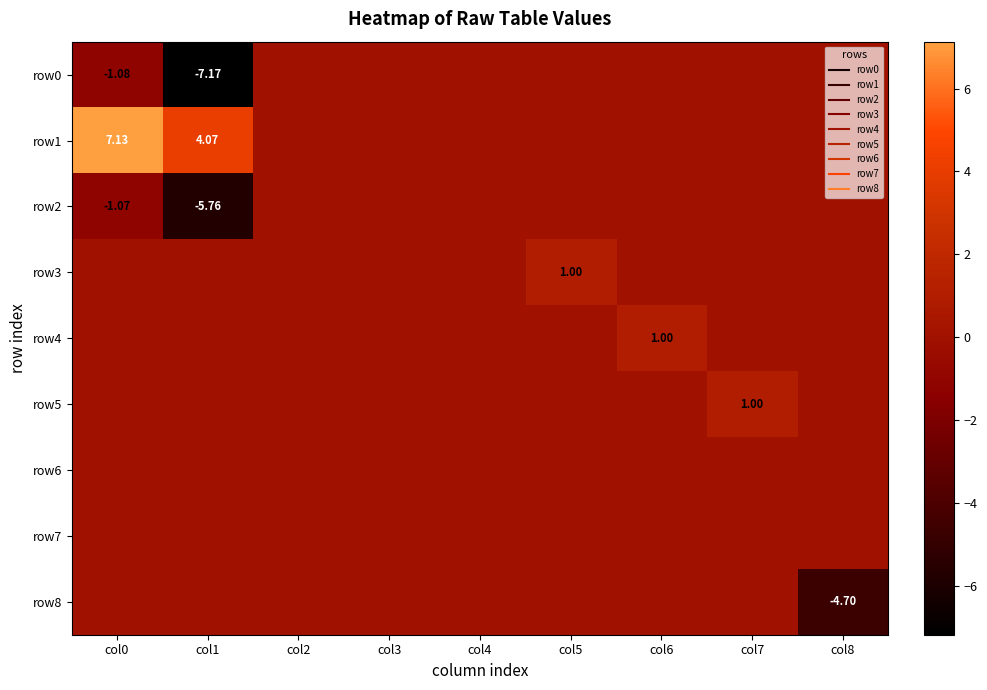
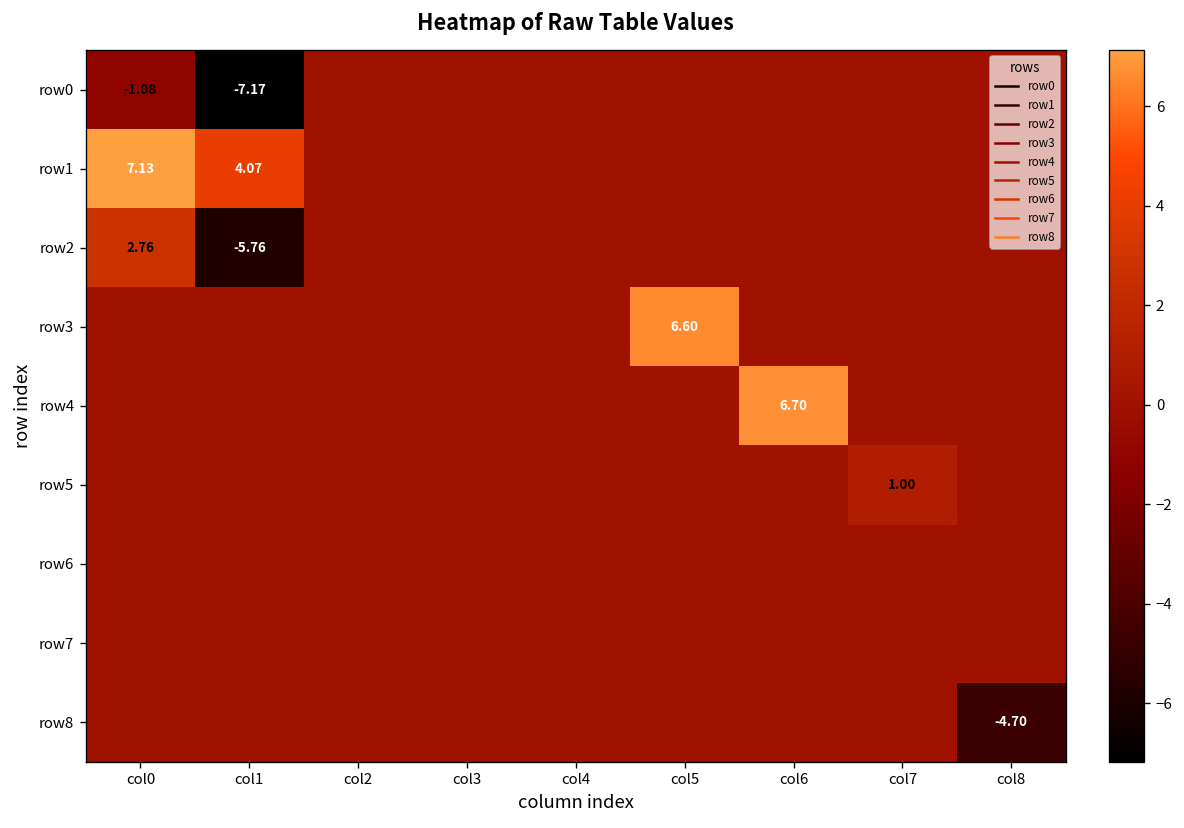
  {
    "row0": {
      "col0": -1.08,
      "col1": -7.17
    },
    "row1": {
      "col0": 7.13,
      "col1": 4.07
    },
    "row2": {
-     "col0": -1.07,
+     "col0": 2.76,
      "col1": -5.76
    },
    "row3": {
-     "col5": 1.00
+     "col5": 6.60
    },
    "row4": {
-     "col6": 1.00
+     "col6": 6.70
    },
    "row5": {
      "col7": 1.00
    },
    "row8": {
      "col8": -4.70
    }
  }
